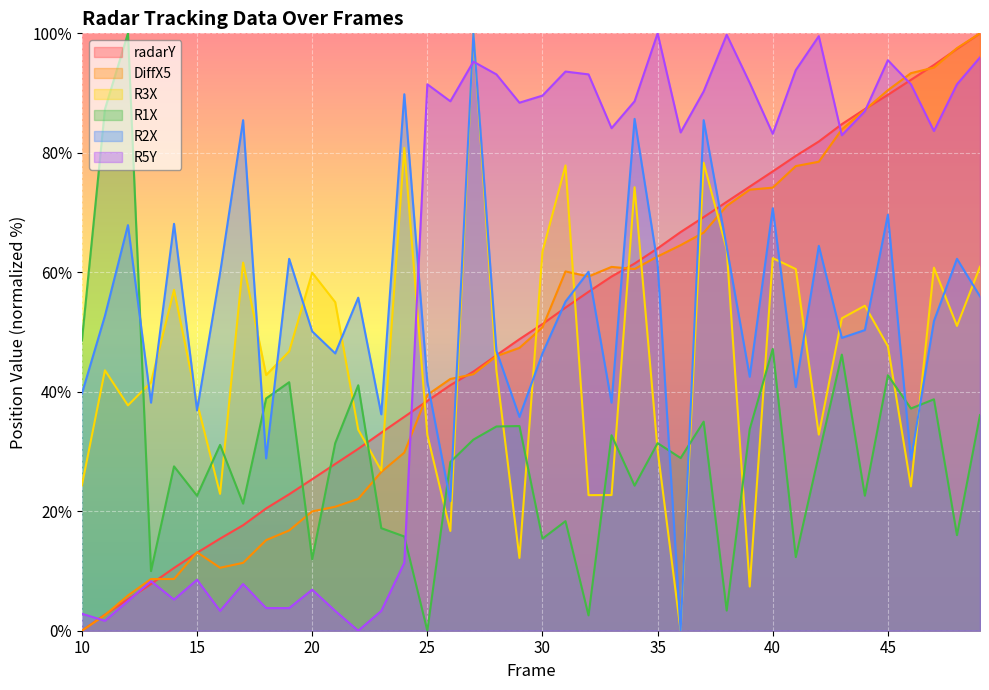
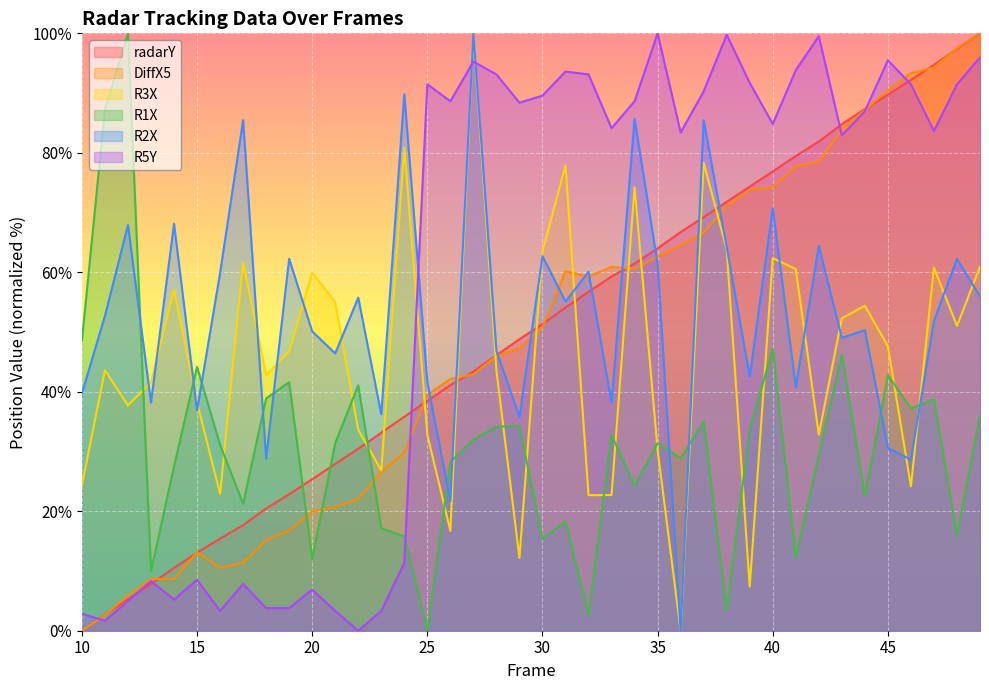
  {
    "R1X": {
      "10": "49%",
-     "15": "23%",
+     "15": "44%",
      "20": "12%",
      "25": "0%",
      "30": "15%",
      "35": "31%",
      "40": "47%",
      "45": "43%"
    },
    "R2X": {
      "10": "40%",
      "15": "37%",
      "20": "50%",
      "25": "42%",
-     "30": "46%",
+     "30": "63%",
      "35": "61%",
      "40": "71%",
-     "45": "70%"
+     "45": "31%"
    },
    "R5Y": {
      "10": "3%",
      "15": "9%",
      "20": "7%",
      "25": "91%",
      "30": "90%",
      "35": "100%",
-     "40": "83%",
+     "40": "85%",
      "45": "95%"
    }
  }
